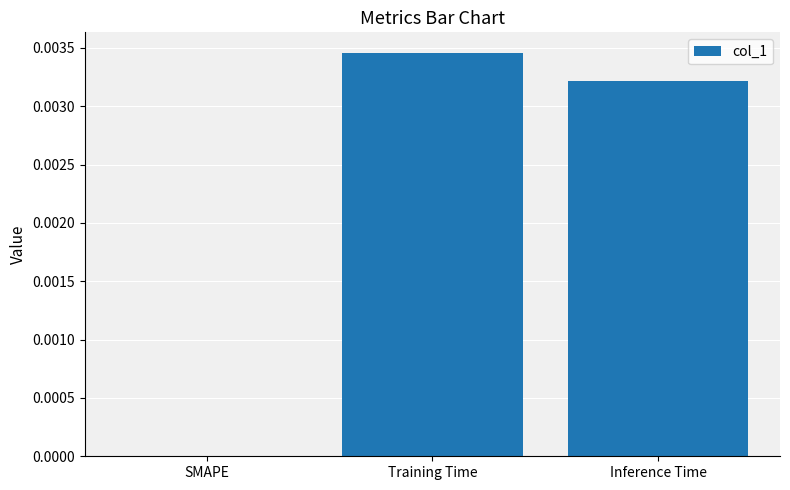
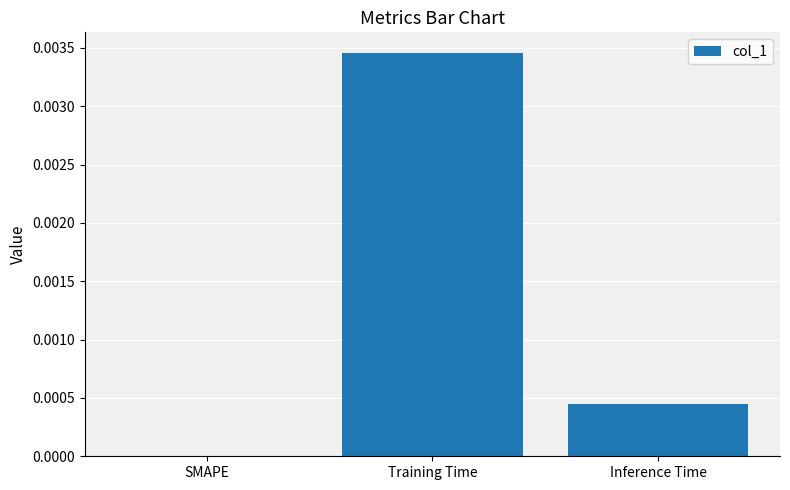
  {
    "SMAPE": 0.00000,
    "Training Time": 0.00346,
-   "Inference Time": 0.00322
+   "Inference Time": 0.00045
  }
